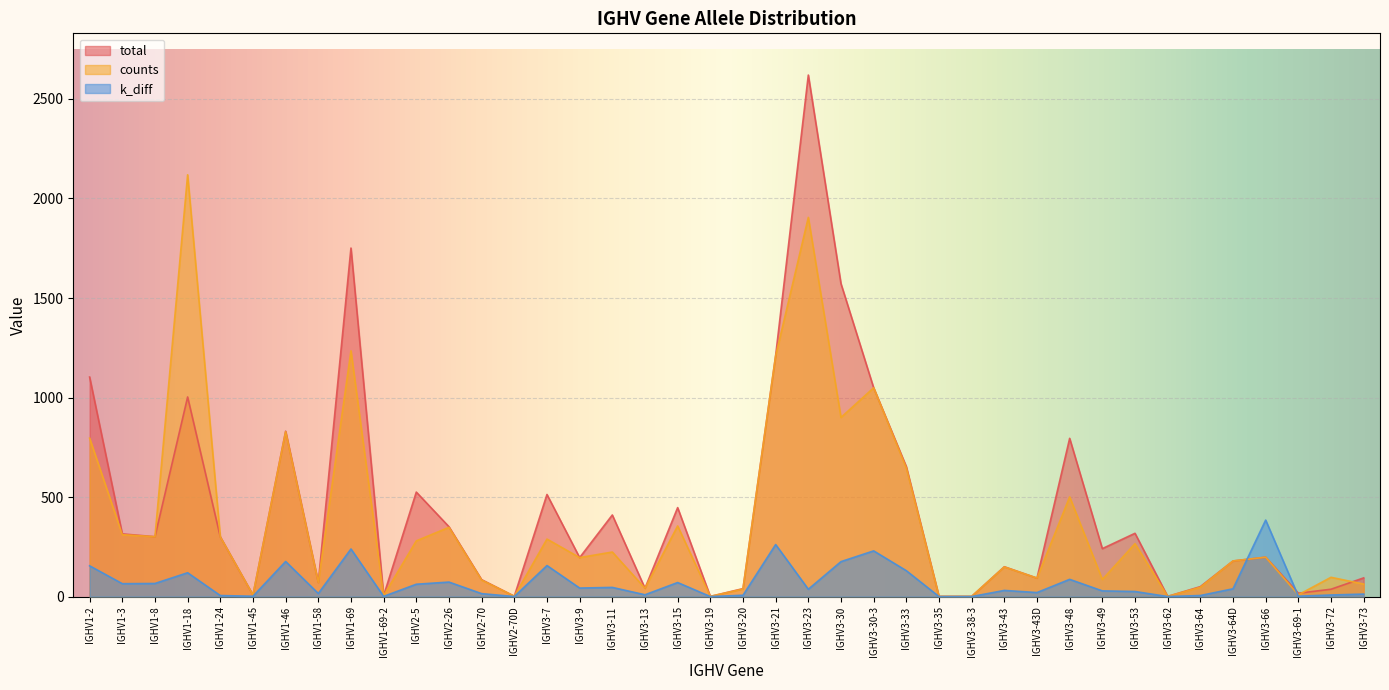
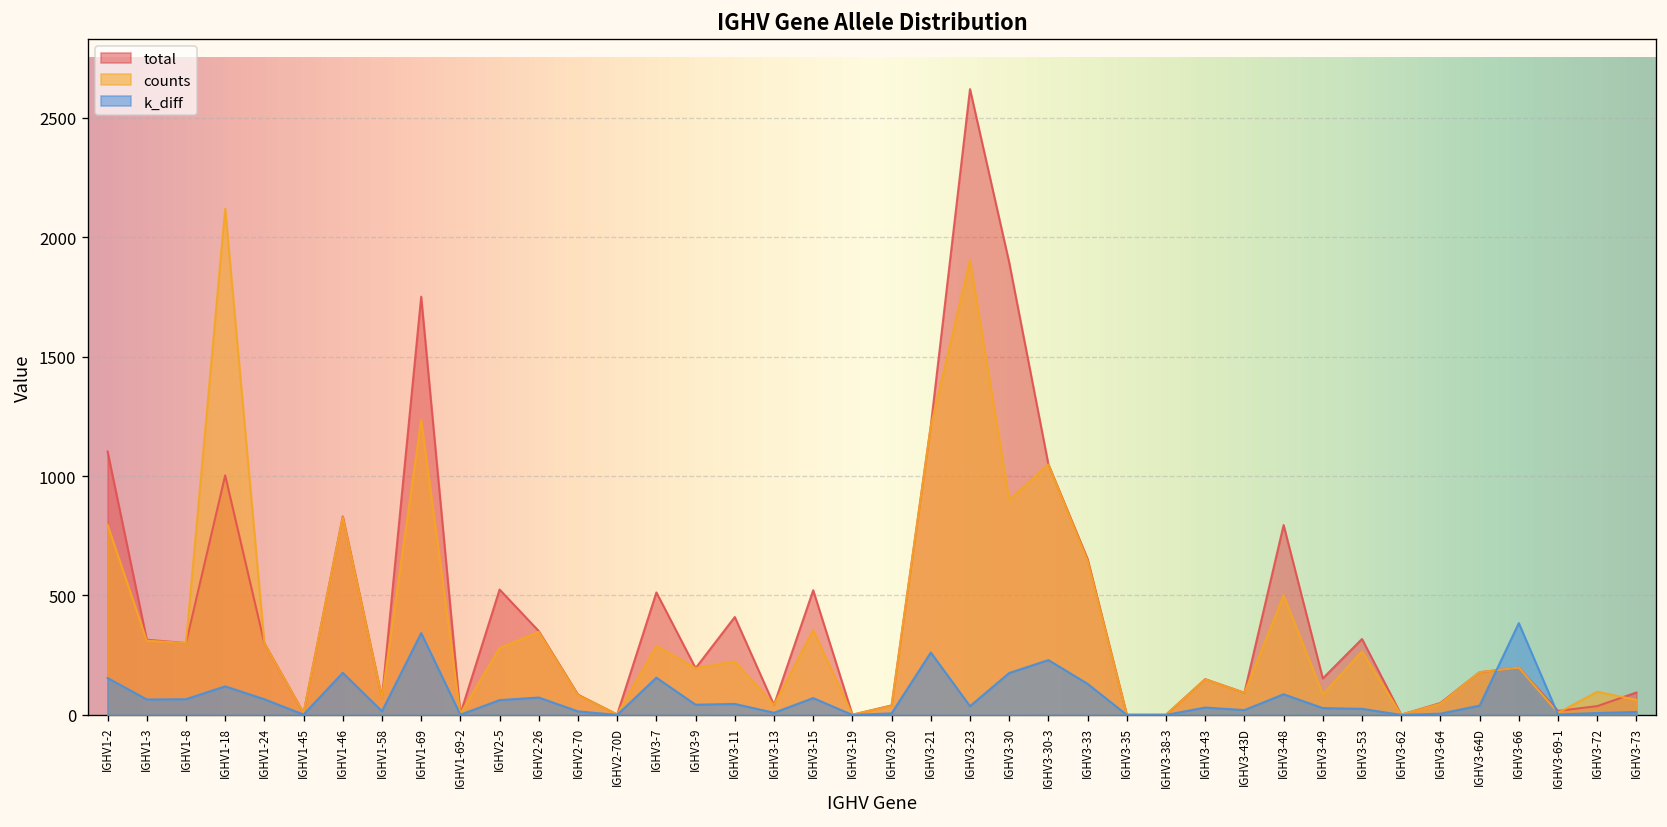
  {
    "total": {
      "IGHV1-2": 1100,
      "IGHV1-18": 1000,
      "IGHV1-69": 1750,
      "IGHV2-5": 530,
      "IGHV3-7": 510,
      "IGHV3-11": 410,
-     "IGHV3-15": 450,
+     "IGHV3-15": 520,
      "IGHV3-23": 2620,
-     "IGHV3-30": 1570,
+     "IGHV3-30": 1890,
      "IGHV3-48": 800,
-     "IGHV3-49": 240,
+     "IGHV3-49": 150,
      "IGHV3-53": 320,
      "IGHV3-72": 40,
      "IGHV3-73": 90
    },
    "counts": {
      "IGHV1-2": 800,
      "IGHV1-18": 2120,
      "IGHV1-69": 1240,
      "IGHV2-5": 280,
      "IGHV3-7": 290,
      "IGHV3-11": 220,
      "IGHV3-15": 360,
      "IGHV3-23": 1910,
      "IGHV3-30": 900,
      "IGHV3-48": 500,
      "IGHV3-49": 90,
      "IGHV3-53": 270,
      "IGHV3-72": 100,
      "IGHV3-73": 60
    },
    "k_diff": {
      "IGHV1-2": 150,
      "IGHV1-3": 60,
      "IGHV1-8": 70,
      "IGHV1-18": 120,
-     "IGHV1-24": 10,
+     "IGHV1-24": 70,
      "IGHV1-46": 180,
      "IGHV1-58": 20,
-     "IGHV1-69": 240,
+     "IGHV1-69": 340,
      "IGHV2-5": 60,
      "IGHV2-26": 70,
      "IGHV2-70": 10,
      "IGHV3-7": 160,
      "IGHV3-9": 40,
      "IGHV3-11": 50,
      "IGHV3-13": 10,
      "IGHV3-15": 70,
      "IGHV3-20": 10,
      "IGHV3-21": 260,
      "IGHV3-23": 40,
      "IGHV3-30": 180,
      "IGHV3-30-3": 230,
      "IGHV3-33": 130,
      "IGHV3-43": 30,
      "IGHV3-43D": 20,
      "IGHV3-48": 90,
      "IGHV3-49": 30,
      "IGHV3-53": 30,
      "IGHV3-64": 10,
      "IGHV3-64D": 40,
      "IGHV3-66": 380,
      "IGHV3-72": 10,
      "IGHV3-73": 10
    }
  }
